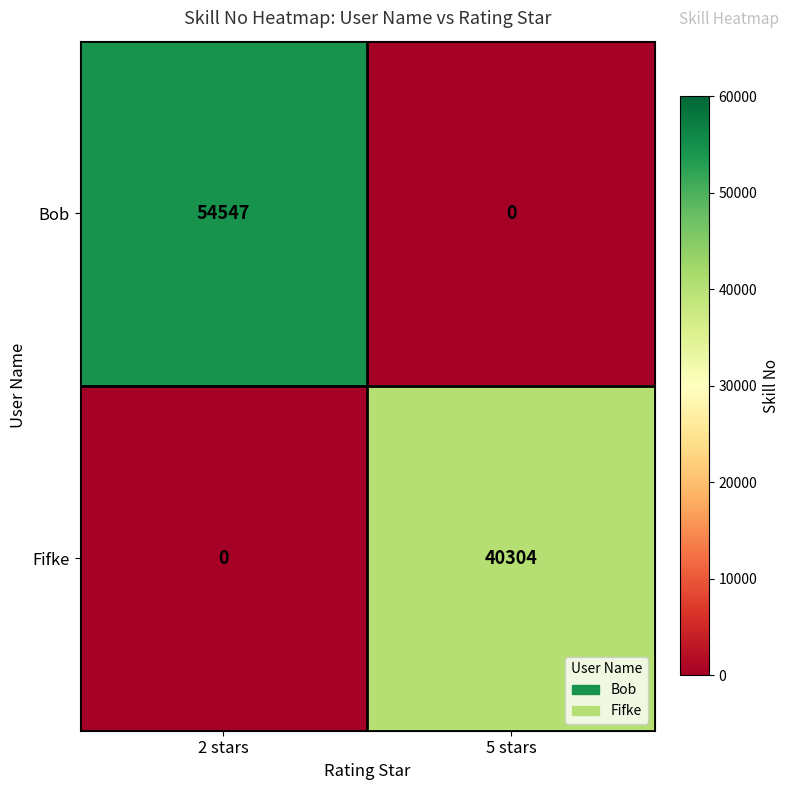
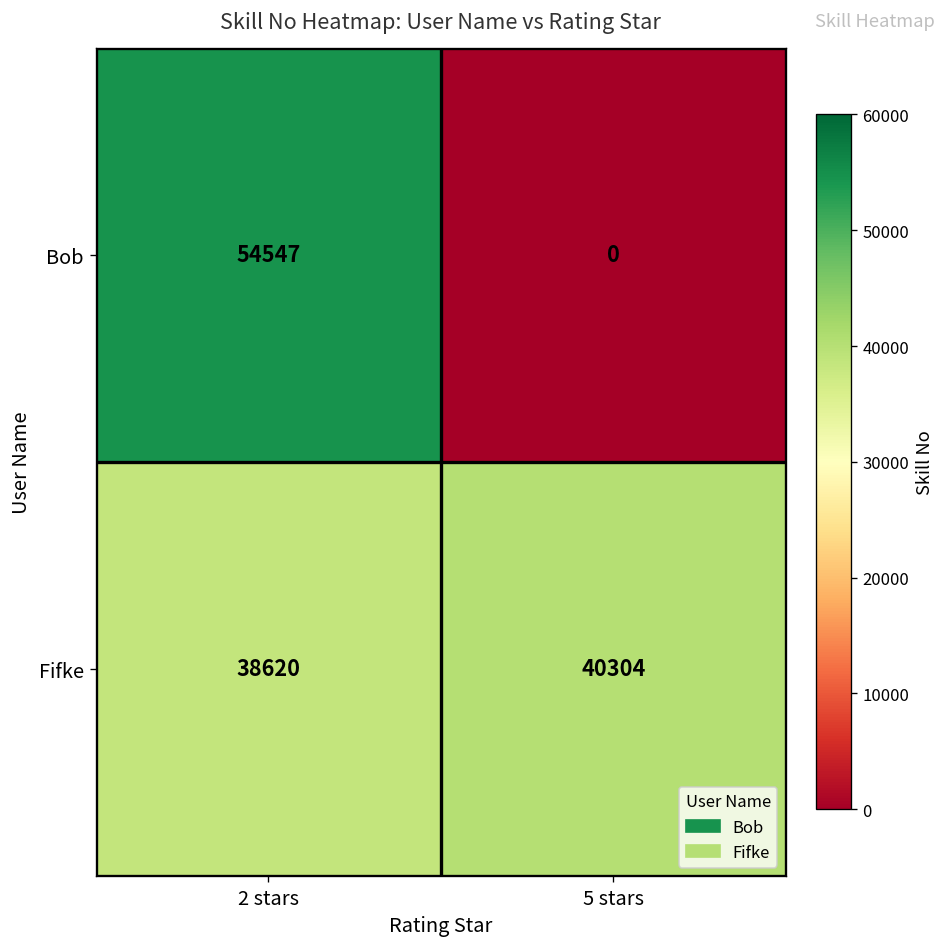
  {
    "Bob": {
      "2 stars": 54547,
      "5 stars": 0
    },
    "Fifke": {
-     "2 stars": 0,
+     "2 stars": 38620,
      "5 stars": 40304
    }
  }
